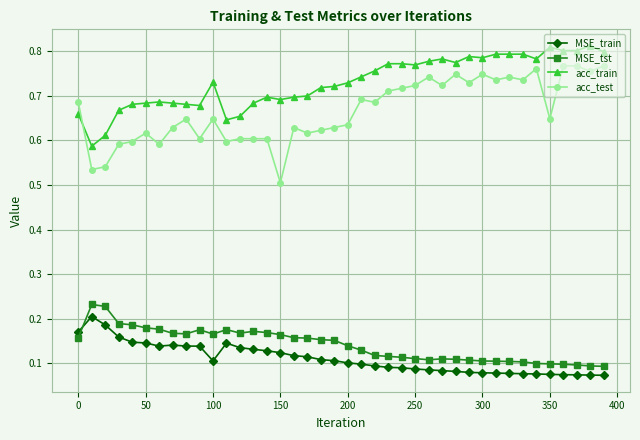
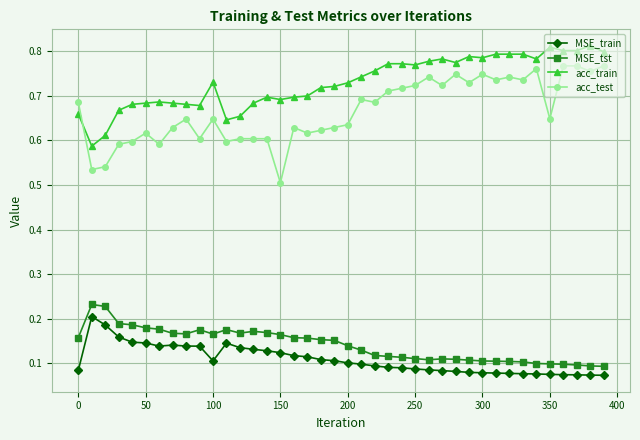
  {
    "MSE_train": {
-     "0": 0.17,
+     "0": 0.08,
      "50": 0.15,
      "100": 0.11,
      "150": 0.12,
      "200": 0.10,
      "250": 0.09,
      "300": 0.08,
      "350": 0.07
    },
    "MSE_tst": {
      "0": 0.16,
      "50": 0.18,
      "100": 0.17,
      "150": 0.16,
      "200": 0.14,
      "250": 0.11,
      "300": 0.10,
      "350": 0.10
    },
    "acc_train": {
      "0": 0.66,
      "50": 0.68,
      "100": 0.73,
      "150": 0.69,
      "200": 0.73,
      "250": 0.77,
      "300": 0.79
    },
    "acc_test": {
      "0": 0.69,
      "50": 0.62,
      "100": 0.65,
      "150": 0.50,
      "200": 0.64,
      "250": 0.72,
      "300": 0.75,
      "350": 0.65
    }
  }
